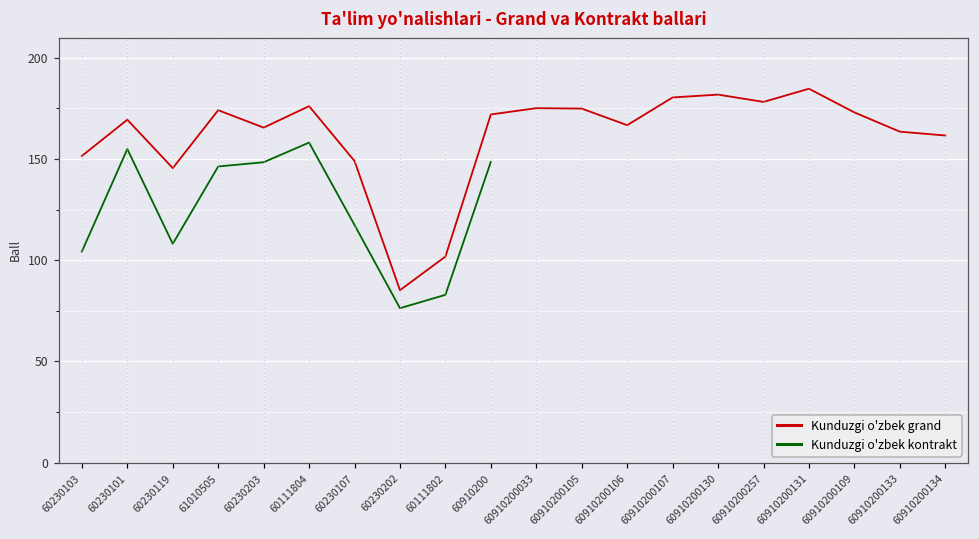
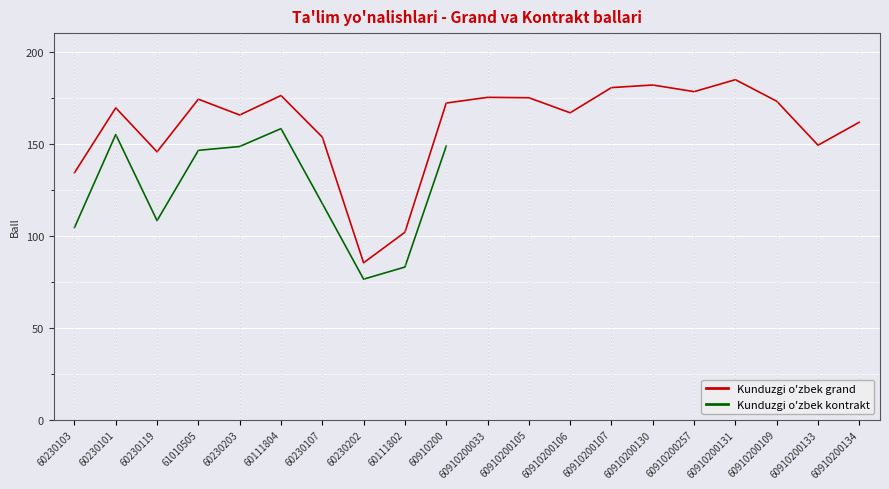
  {
    "Kunduzgi o'zbek grand": {
-     "60230103": 152,
+     "60230103": 134,
      "60230101": 169,
      "60230119": 146,
      "61010505": 174,
      "60230203": 166,
      "60111804": 176,
-     "60230107": 149,
+     "60230107": 154,
      "60230202": 85,
      "60111802": 102,
      "60910200": 172,
      "60910200033": 175,
      "60910200105": 175,
      "60910200106": 167,
      "60910200107": 180,
      "60910200130": 182,
      "60910200257": 178,
      "60910200131": 185,
      "60910200109": 173,
-     "60910200133": 164,
+     "60910200133": 149,
      "60910200134": 162
    },
    "Kunduzgi o'zbek kontrakt": {
      "60230103": 104,
      "60230101": 155,
      "60230119": 108,
      "61010505": 146,
      "60230203": 148,
      "60111804": 158,
      "60230107": 117,
      "60230202": 76,
      "60111802": 83,
      "60910200": 149
    }
  }
